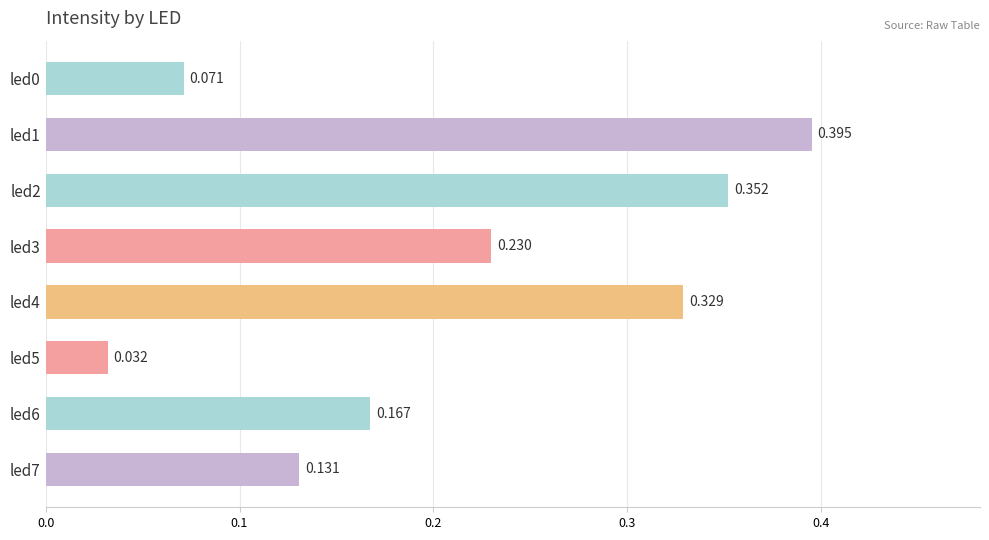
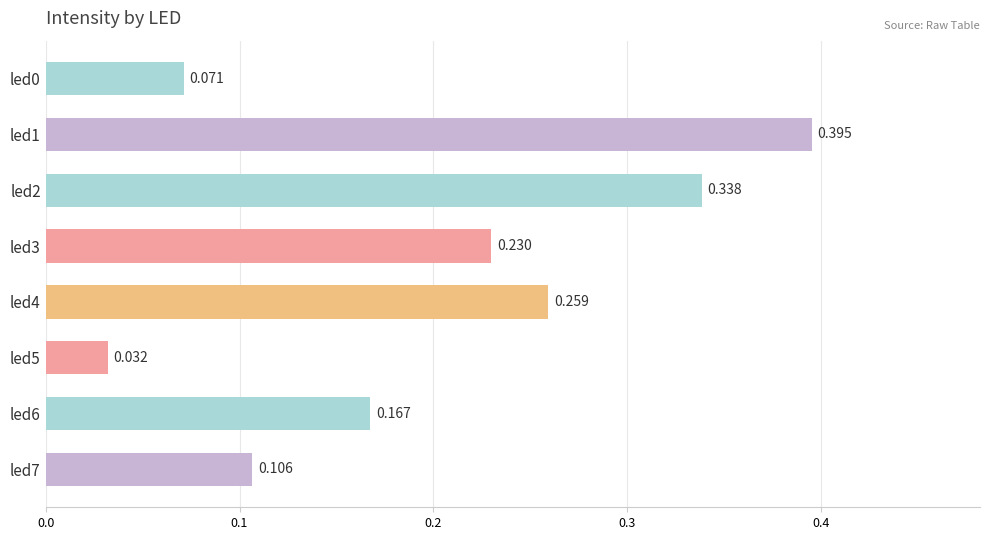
  {
    "led0": 0.071,
    "led1": 0.395,
-   "led2": 0.352,
+   "led2": 0.338,
    "led3": 0.230,
-   "led4": 0.329,
+   "led4": 0.259,
    "led5": 0.032,
    "led6": 0.167,
-   "led7": 0.131
+   "led7": 0.106
  }
